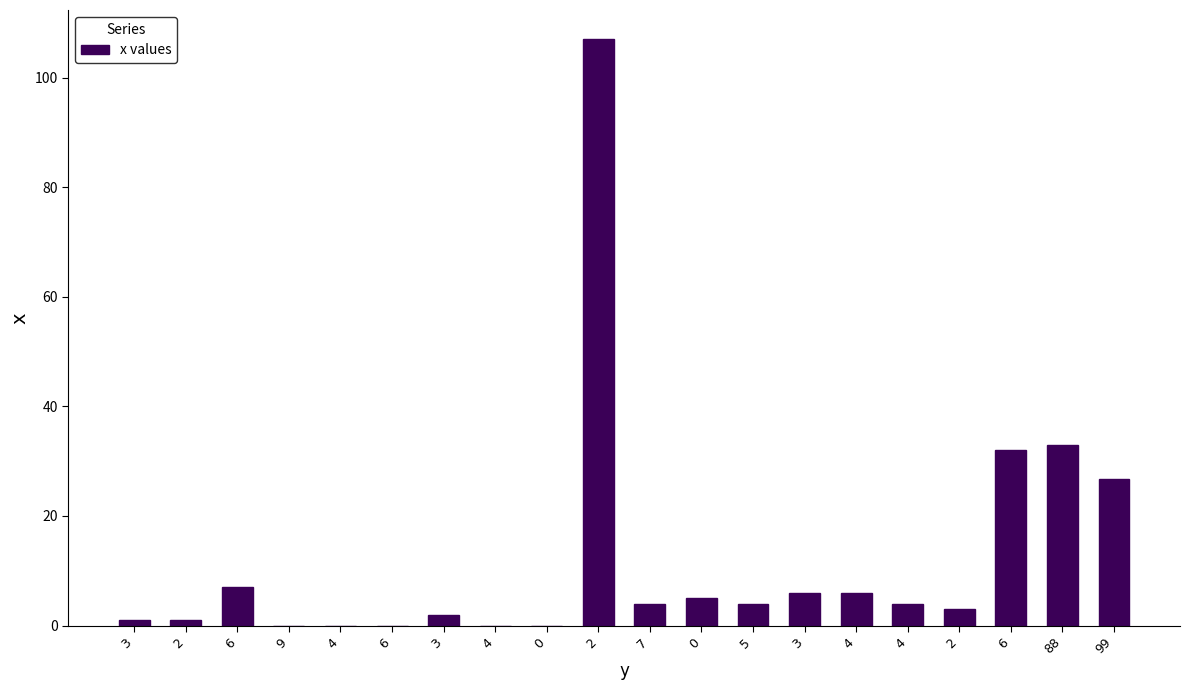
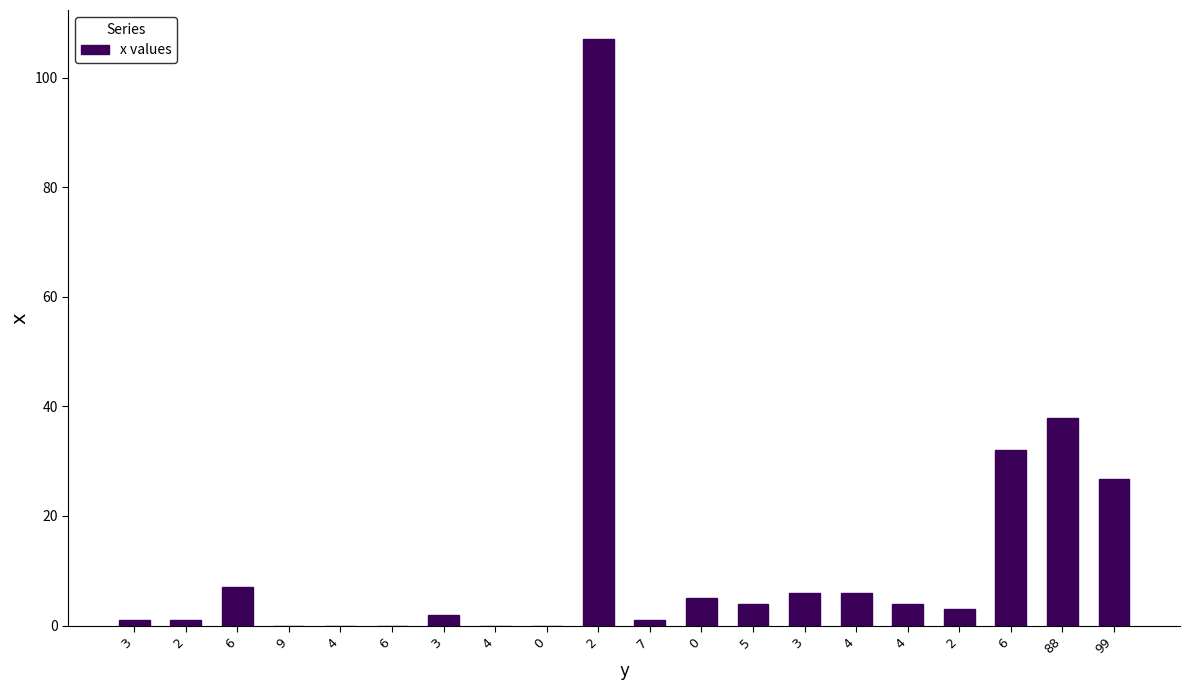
  {
    "9": 0,
-   "7": 4,
+   "7": 1,
    "5": 4,
-   "88": 33,
+   "88": 38,
    "99": 27
  }
